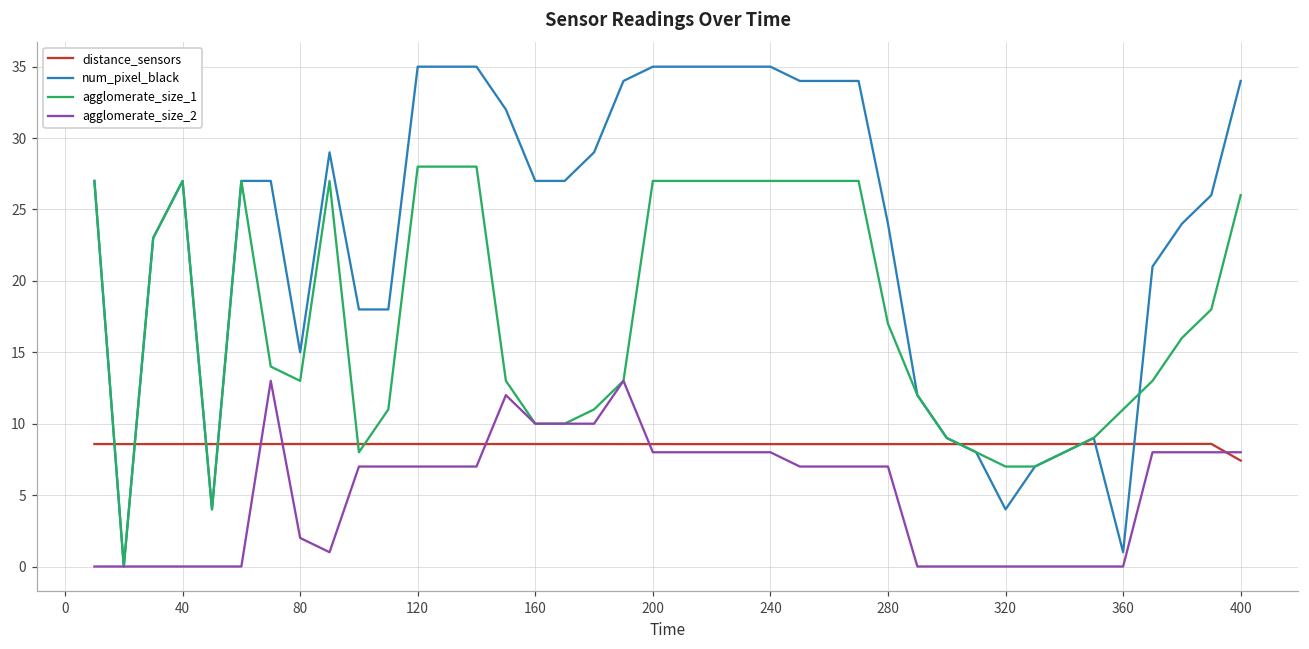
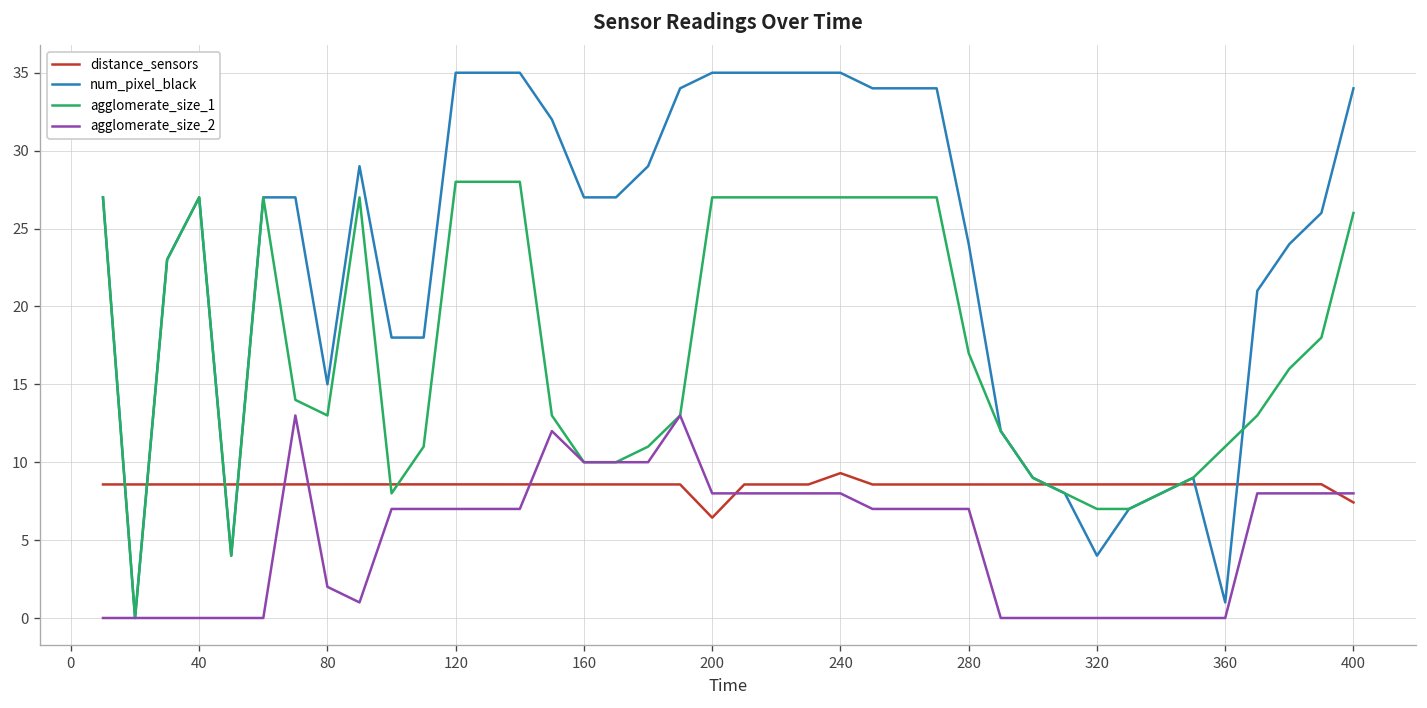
  {
    "distance_sensors": {
      "40": 8.6,
      "80": 8.6,
      "120": 8.6,
      "160": 8.6,
-     "200": 8.6,
-     "240": 8.6,
+     "200": 6.4,
+     "240": 9.3,
      "280": 8.6,
      "320": 8.6,
      "360": 8.6,
      "400": 7.4
    },
    "num_pixel_black": {
      "80": 15.0,
      "120": 35.0,
      "160": 27.0,
      "200": 35.0,
      "240": 35.0,
      "280": 24.0,
      "320": 4.0,
      "360": 1.0,
      "400": 34.0
    },
    "agglomerate_size_1": {
      "80": 13.0,
      "120": 28.0,
      "200": 27.0,
      "240": 27.0,
      "280": 17.0,
      "320": 7.0,
      "360": 11.0,
      "400": 26.0
    },
    "agglomerate_size_2": {
      "40": 0.0,
      "80": 2.0,
      "120": 7.0,
      "200": 8.0,
      "240": 8.0,
      "280": 7.0,
      "320": 0.0,
      "360": 0.0,
      "400": 8.0
    }
  }
